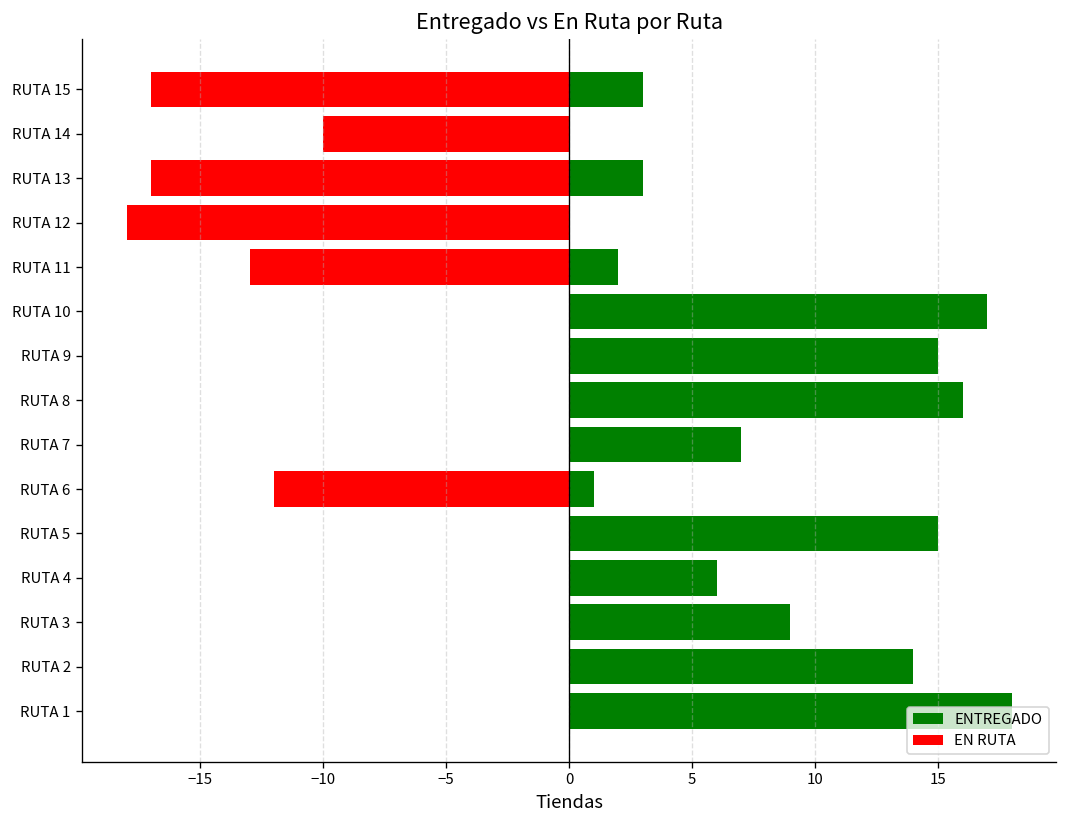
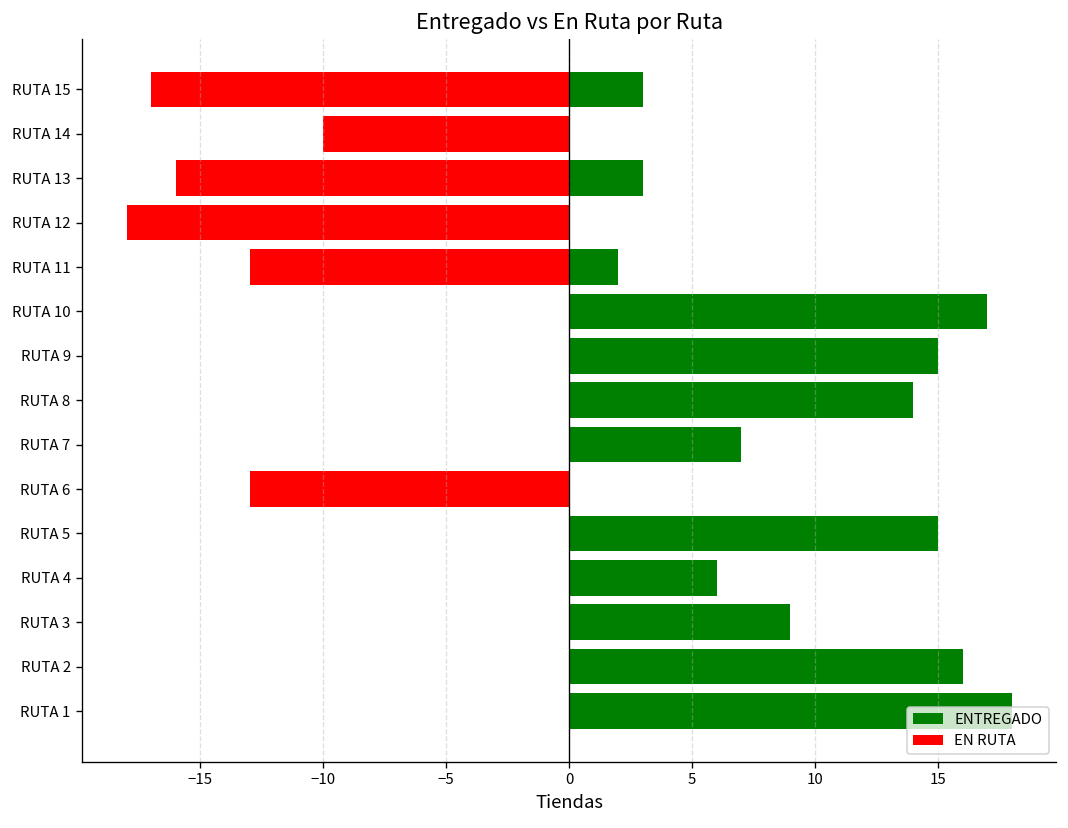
  {
    "ENTREGADO": {
      "RUTA 15": 3,
      "RUTA 14": 0,
      "RUTA 13": 3,
      "RUTA 12": 0,
      "RUTA 11": 2,
      "RUTA 10": 17,
      "RUTA 9": 15,
-     "RUTA 8": 16,
+     "RUTA 8": 14,
      "RUTA 7": 7,
-     "RUTA 6": 1,
+     "RUTA 6": 0,
      "RUTA 5": 15,
      "RUTA 4": 6,
      "RUTA 3": 9,
-     "RUTA 2": 14
+     "RUTA 2": 16
    },
    "EN RUTA": {
      "RUTA 15": -17.0,
      "RUTA 14": -10.0,
-     "RUTA 13": -17.0,
+     "RUTA 13": -16.0,
      "RUTA 12": -18.0,
      "RUTA 11": -13.0,
      "RUTA 10": 0.0,
      "RUTA 9": 0.0,
      "RUTA 8": 0.0,
      "RUTA 7": 0.0,
-     "RUTA 6": -12.0,
+     "RUTA 6": -13.0,
      "RUTA 5": 0.0,
      "RUTA 4": 0.0,
      "RUTA 3": 0.0,
      "RUTA 2": 0.0,
      "RUTA 1": 0.0
    }
  }
